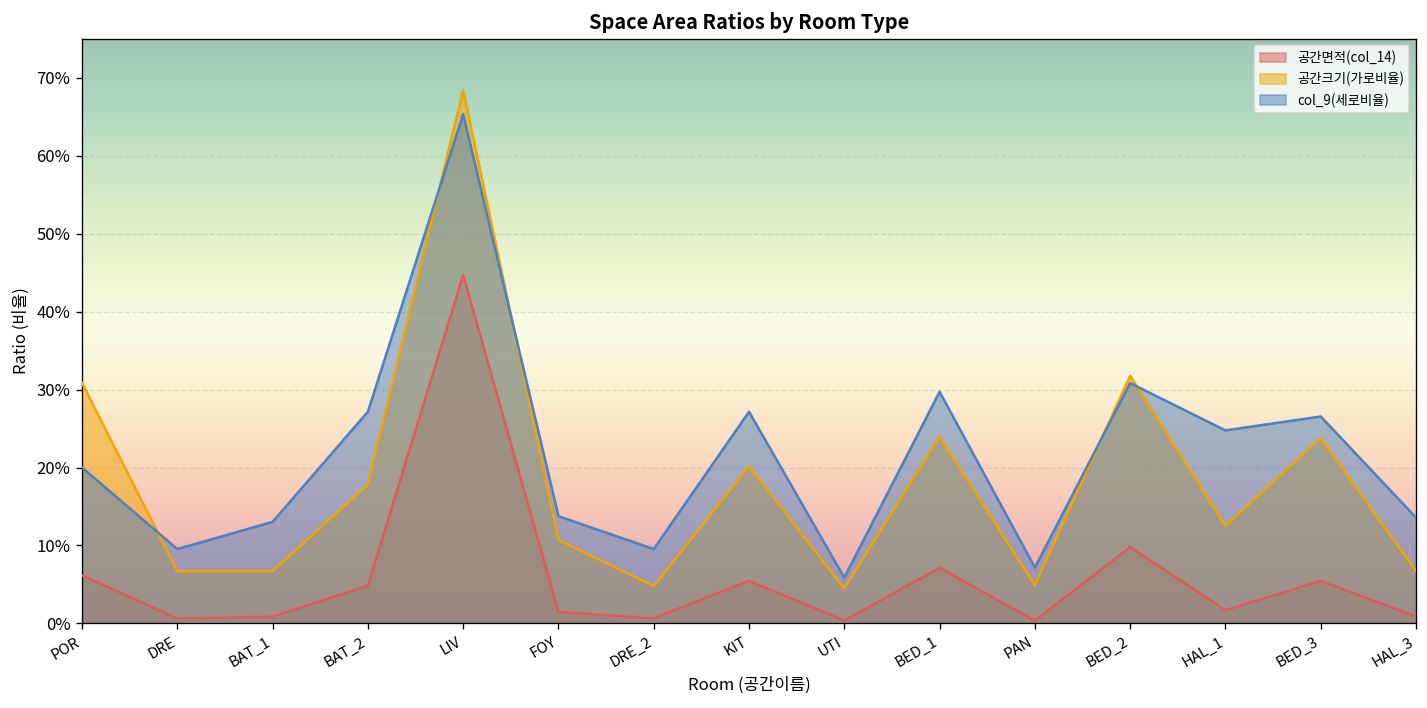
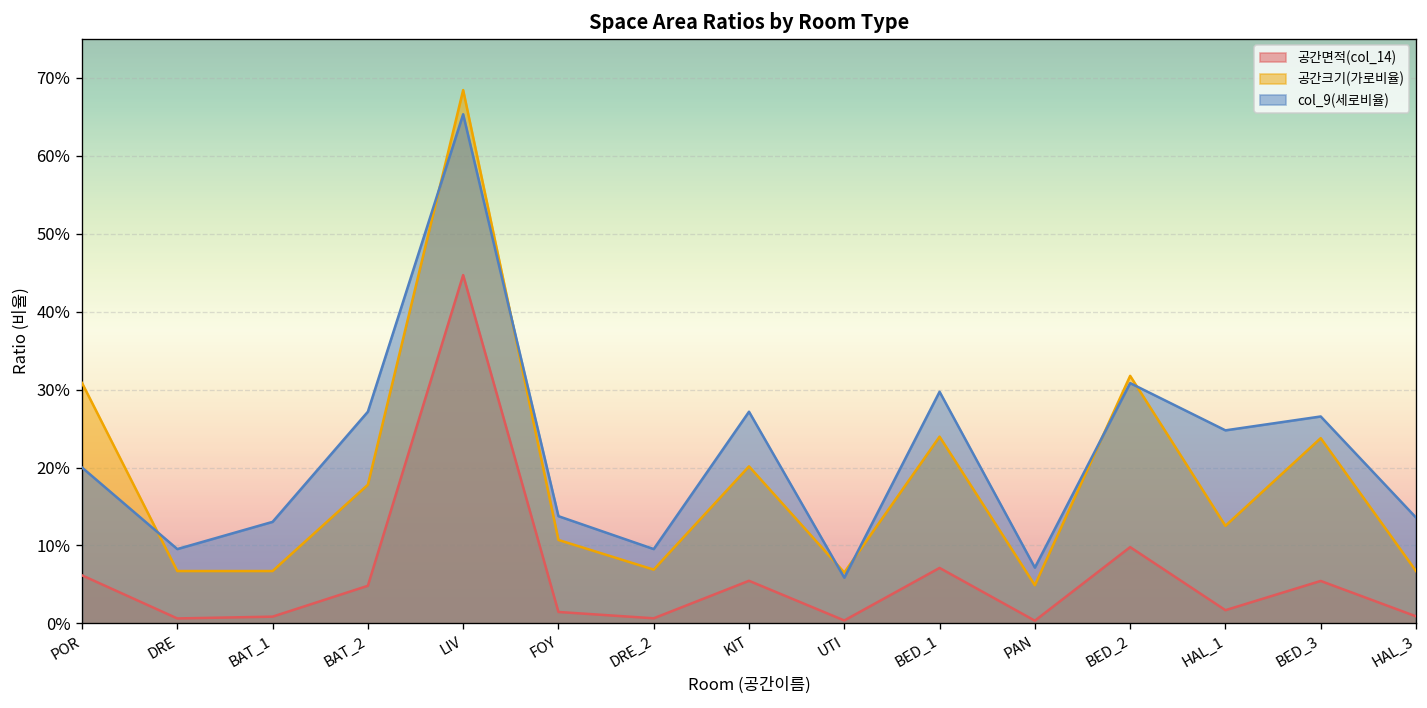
  {
    "공간면적(col_14)": {
      "POR": "6%",
      "DRE": "1%",
      "BAT_1": "1%",
      "BAT_2": "5%",
      "LIV": "45%",
      "FOY": "1%",
      "DRE_2": "1%",
      "KIT": "5%",
      "UTI": "0%",
      "BED_1": "7%",
      "PAN": "0%",
      "BED_2": "10%",
      "HAL_1": "2%",
      "BED_3": "5%",
      "HAL_3": "1%"
    },
    "공간크기(가로비율)": {
      "POR": "31%",
      "DRE": "7%",
      "BAT_1": "7%",
      "BAT_2": "18%",
      "LIV": "68%",
      "FOY": "11%",
-     "DRE_2": "5%",
+     "DRE_2": "7%",
      "KIT": "20%",
-     "UTI": "4%",
+     "UTI": "7%",
      "BED_1": "24%",
      "PAN": "5%",
      "BED_2": "32%",
      "HAL_1": "13%",
      "BED_3": "24%",
      "HAL_3": "7%"
    },
    "col_9(세로비율)": {
      "POR": "20%",
      "DRE": "10%",
      "BAT_1": "13%",
      "BAT_2": "27%",
      "LIV": "65%",
      "FOY": "14%",
      "DRE_2": "10%",
      "KIT": "27%",
      "UTI": "6%",
      "BED_1": "30%",
      "PAN": "7%",
      "BED_2": "31%",
      "HAL_1": "25%",
      "BED_3": "27%",
      "HAL_3": "14%"
    }
  }
